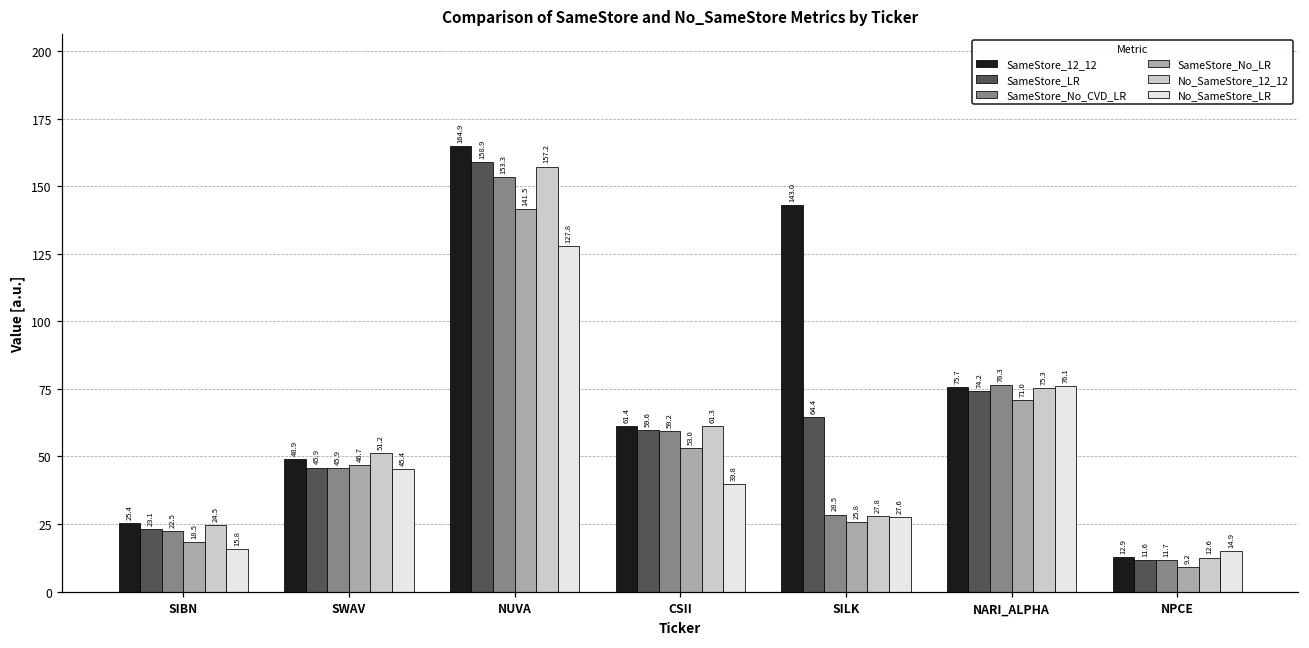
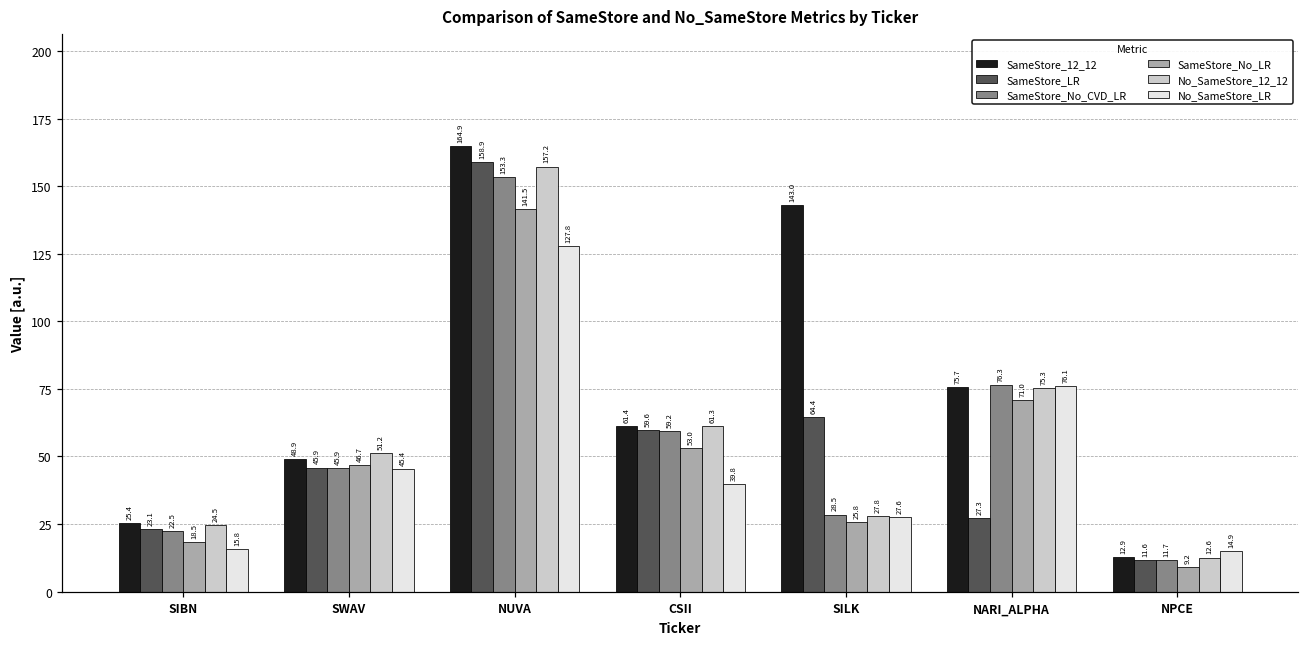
  {
    "SameStore_12_12": {
      "SIBN": 25.4,
      "SWAV": 48.9,
      "NUVA": 164.9,
      "CSII": 61.4,
      "SILK": 143.0,
      "NARI_ALPHA": 75.7,
      "NPCE": 12.9
    },
    "SameStore_LR": {
      "SIBN": 23.1,
      "SWAV": 45.9,
      "NUVA": 158.9,
      "CSII": 59.6,
      "SILK": 64.4,
-     "NARI_ALPHA": 74.2,
+     "NARI_ALPHA": 27.3,
      "NPCE": 11.6
    }
  }
